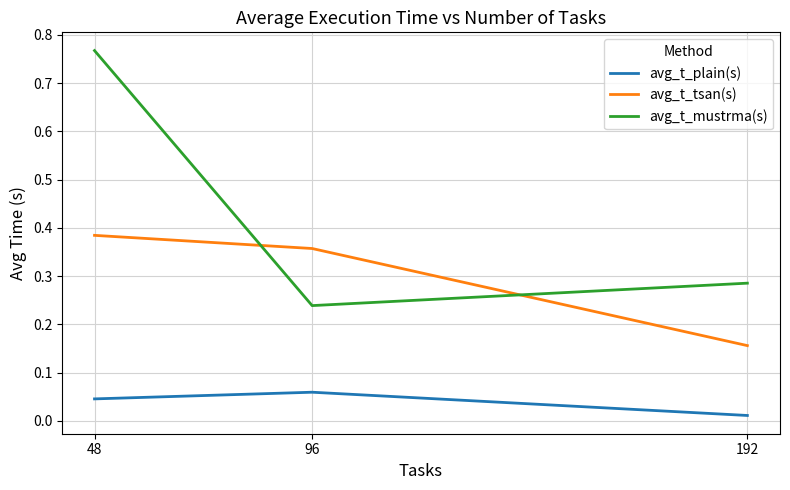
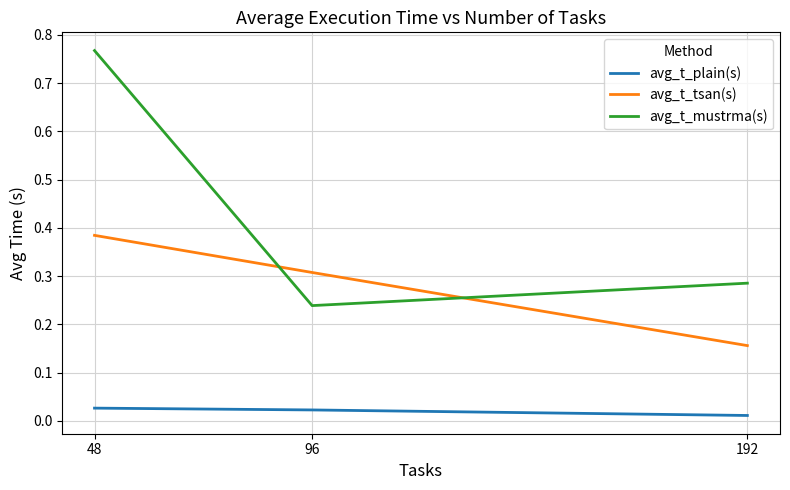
  {
    "avg_t_plain(s)": {
-     "48": 0.05,
-     "96": 0.06,
+     "48": 0.03,
+     "96": 0.02,
      "192": 0.01
    },
    "avg_t_tsan(s)": {
      "48": 0.38,
-     "96": 0.36,
+     "96": 0.31,
      "192": 0.16
    },
    "avg_t_mustrma(s)": {
      "48": 0.77,
      "96": 0.24,
      "192": 0.29
    }
  }
